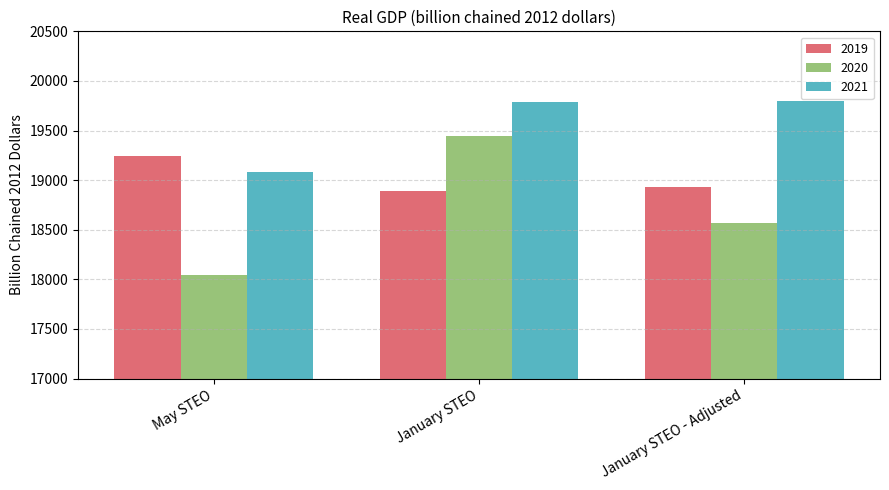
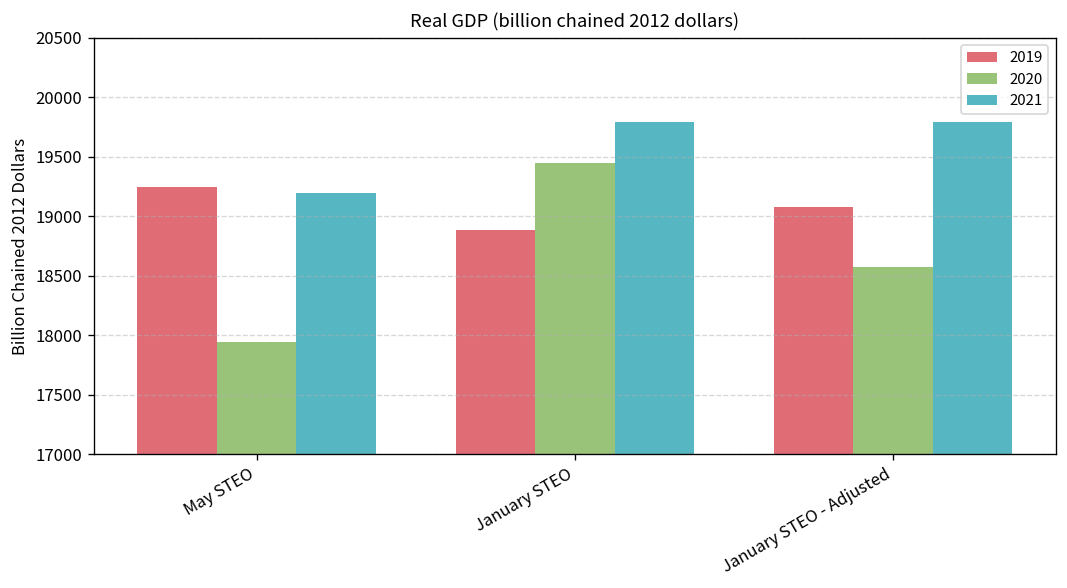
  {
    "2019": {
      "May STEO": 19200,
      "January STEO": 18900,
-     "January STEO - Adjusted": 18900
+     "January STEO - Adjusted": 19100
    },
    "2020": {
-     "May STEO": 18000,
+     "May STEO": 17900,
      "January STEO": 19400,
      "January STEO - Adjusted": 18600
    },
    "2021": {
-     "May STEO": 19100,
+     "May STEO": 19200,
      "January STEO": 19800,
      "January STEO - Adjusted": 19800
    }
  }
